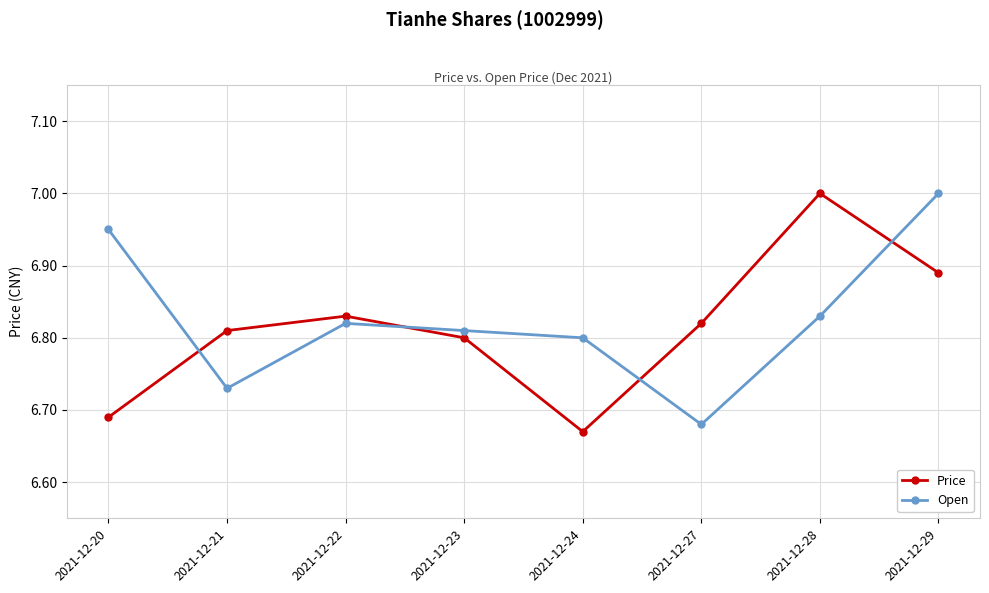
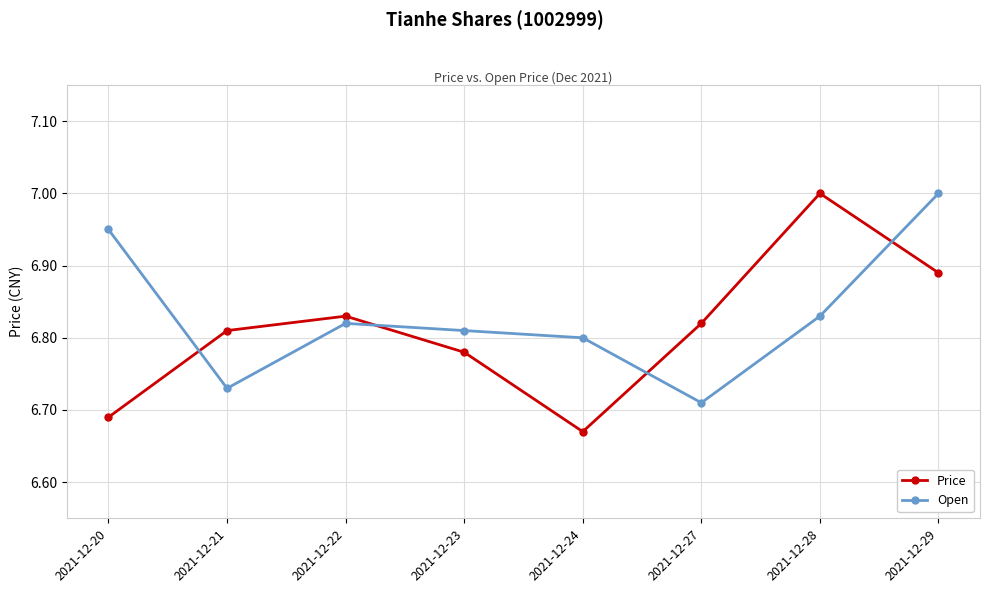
  {
    "Price": {
      "2021-12-20": 6.69,
      "2021-12-21": 6.81,
      "2021-12-22": 6.83,
-     "2021-12-23": 6.80,
+     "2021-12-23": 6.78,
      "2021-12-24": 6.67,
      "2021-12-27": 6.82,
      "2021-12-28": 7.00,
      "2021-12-29": 6.89
    },
    "Open": {
      "2021-12-20": 6.95,
      "2021-12-21": 6.73,
      "2021-12-22": 6.82,
      "2021-12-23": 6.81,
      "2021-12-24": 6.80,
-     "2021-12-27": 6.68,
+     "2021-12-27": 6.71,
      "2021-12-28": 6.83,
      "2021-12-29": 7.00
    }
  }
